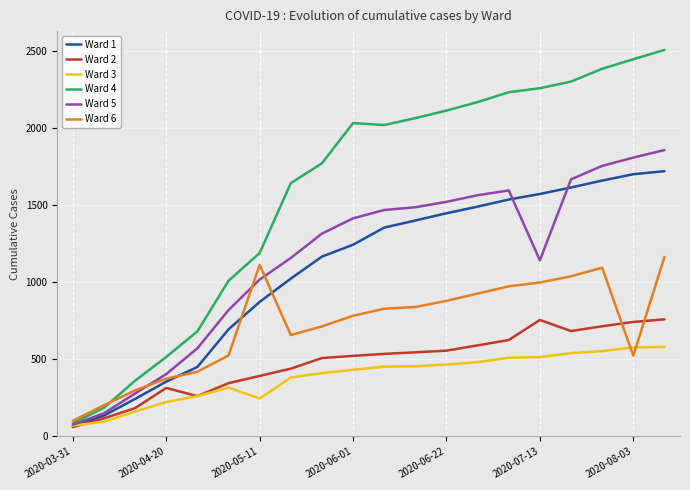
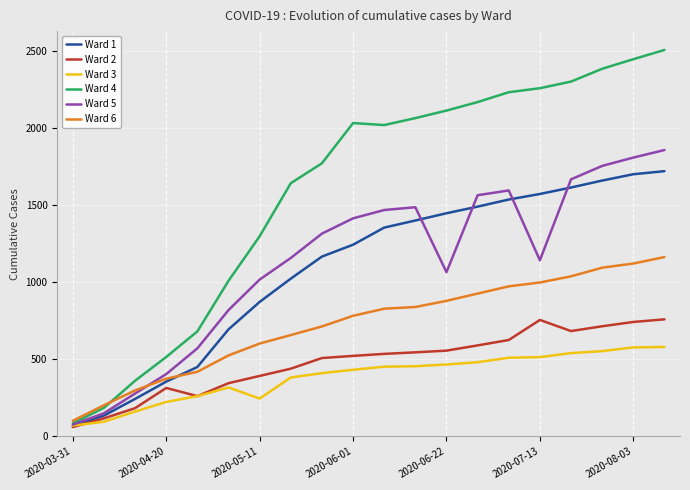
  {
    "Ward 1": {
      "2020-04-20": 360,
      "2020-05-11": 870,
      "2020-06-01": 1240,
      "2020-06-22": 1450,
      "2020-07-13": 1570,
      "2020-08-03": 1700
    },
    "Ward 2": {
      "2020-04-20": 310,
      "2020-05-11": 390,
      "2020-06-01": 520,
      "2020-06-22": 560,
      "2020-07-13": 760,
      "2020-08-03": 740
    },
    "Ward 3": {
      "2020-04-20": 220,
      "2020-05-11": 250,
      "2020-06-01": 430,
      "2020-06-22": 470,
      "2020-07-13": 510,
      "2020-08-03": 580
    },
    "Ward 4": {
      "2020-04-20": 520,
-     "2020-05-11": 1190,
+     "2020-05-11": 1300,
      "2020-06-01": 2030,
      "2020-06-22": 2110,
      "2020-07-13": 2260,
      "2020-08-03": 2450
    },
    "Ward 5": {
      "2020-04-20": 400,
      "2020-05-11": 1020,
      "2020-06-01": 1410,
-     "2020-06-22": 1520,
+     "2020-06-22": 1070,
      "2020-07-13": 1140,
      "2020-08-03": 1810
    },
    "Ward 6": {
      "2020-04-20": 370,
-     "2020-05-11": 1110,
+     "2020-05-11": 600,
      "2020-06-01": 780,
      "2020-06-22": 880,
      "2020-07-13": 1000,
-     "2020-08-03": 520
+     "2020-08-03": 1120
    }
  }
